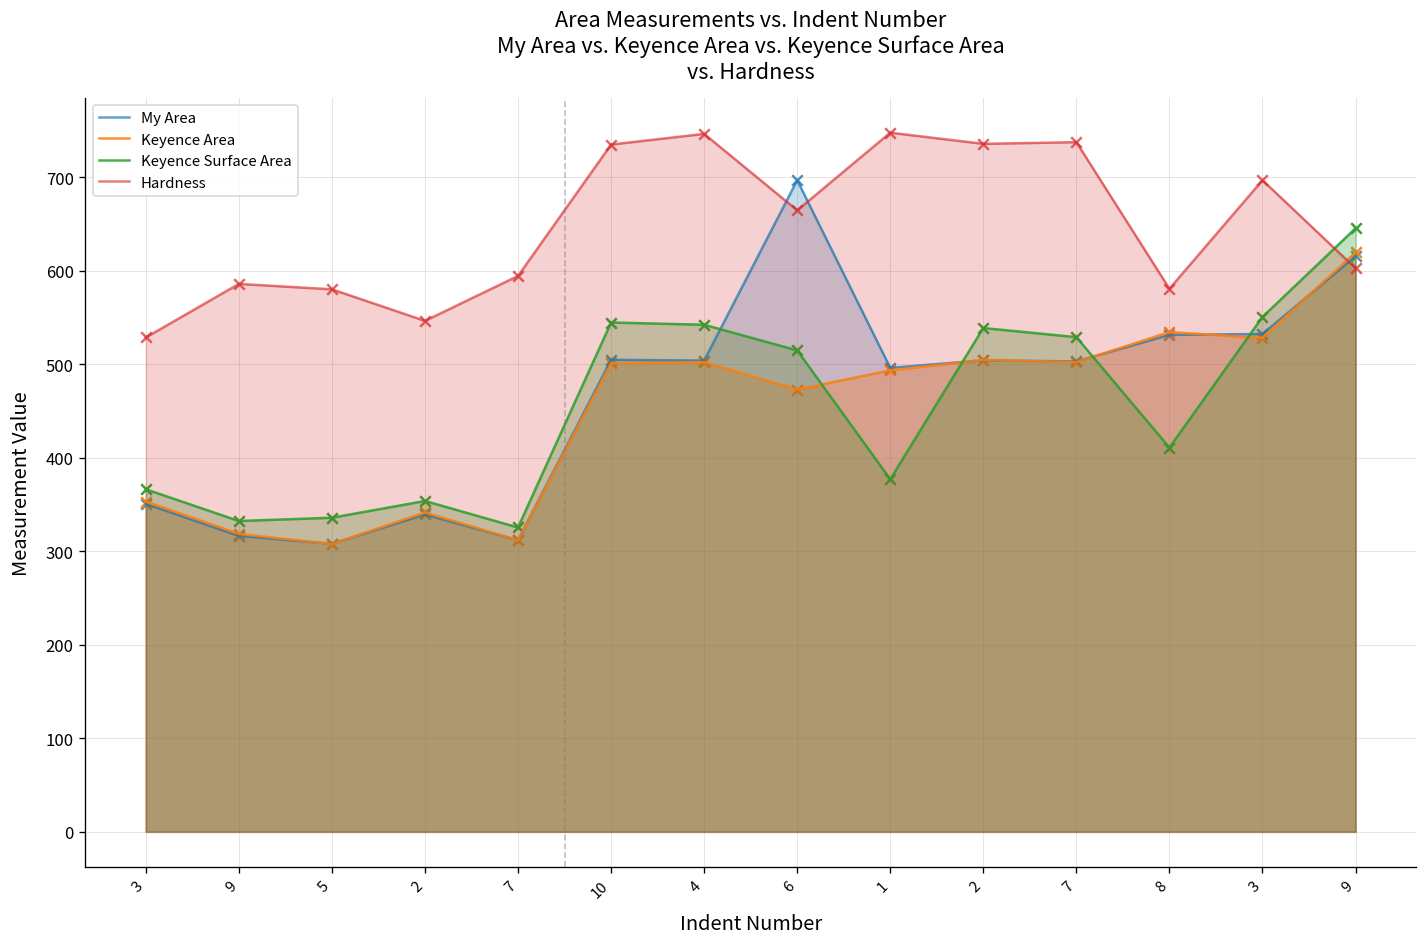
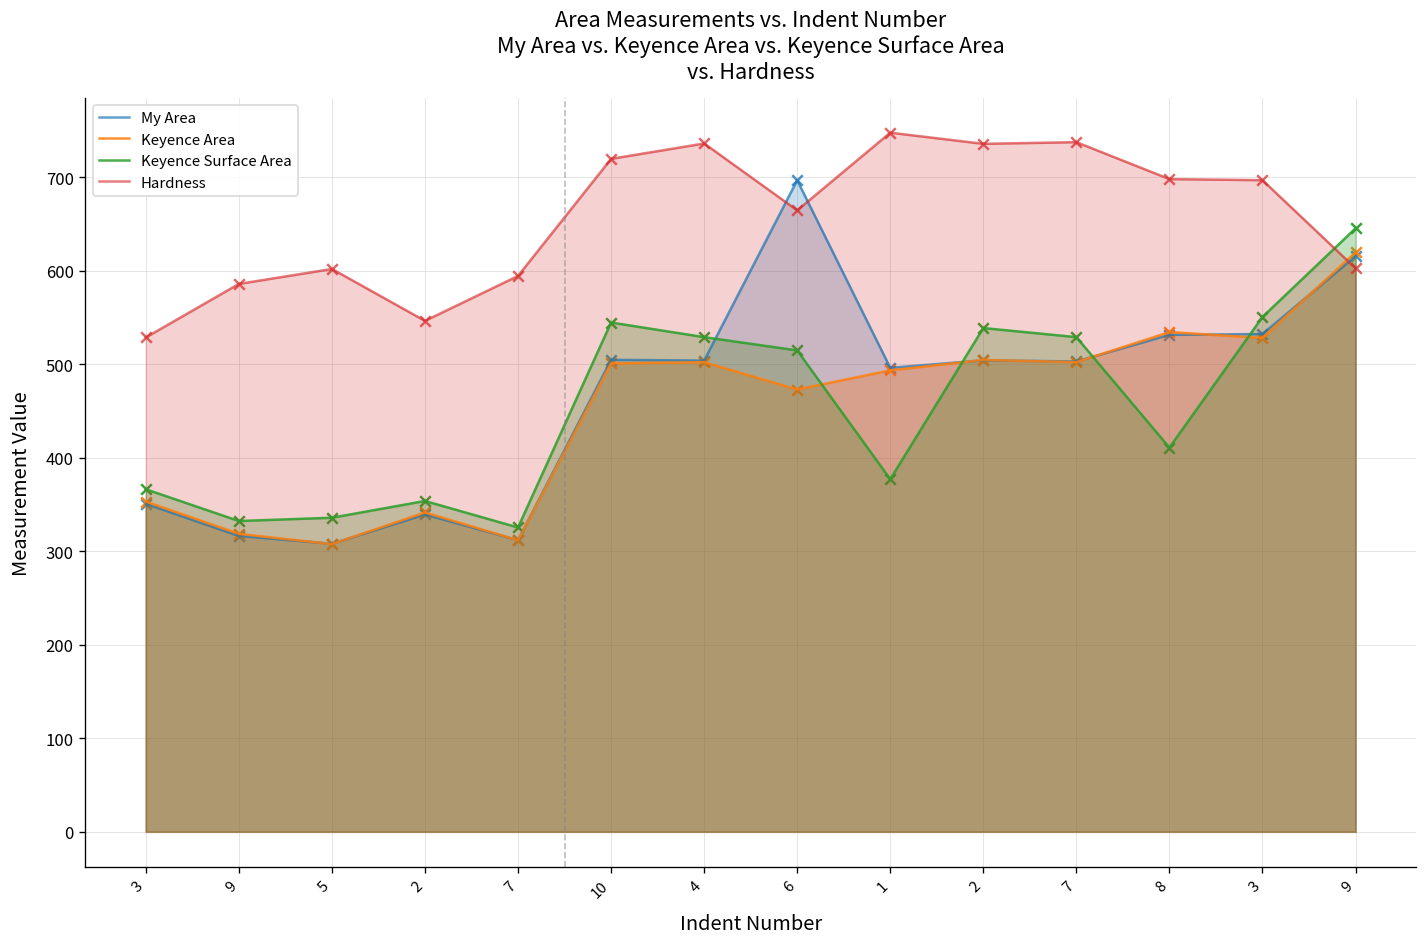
  {
    "My Area": {
      "10": 500,
      "6": 700
    },
    "Keyence Area": {
      "10": 500,
      "6": 470
    },
    "Keyence Surface Area": {
      "5": 340,
      "10": 540,
-     "4": 540,
+     "4": 530,
      "6": 510,
      "1": 380,
      "8": 410
    },
    "Hardness": {
-     "5": 580,
-     "10": 730,
-     "4": 750,
+     "5": 600,
+     "10": 720,
+     "4": 740,
      "6": 660,
      "1": 750,
-     "8": 580
+     "8": 700
    }
  }
